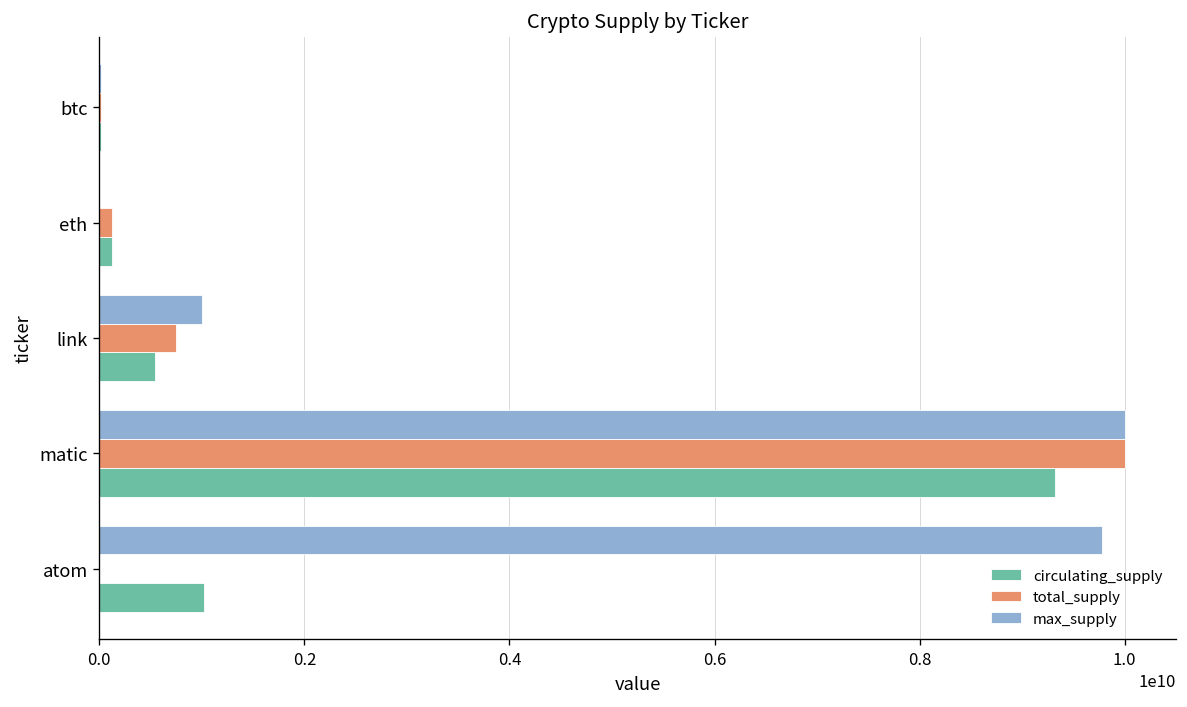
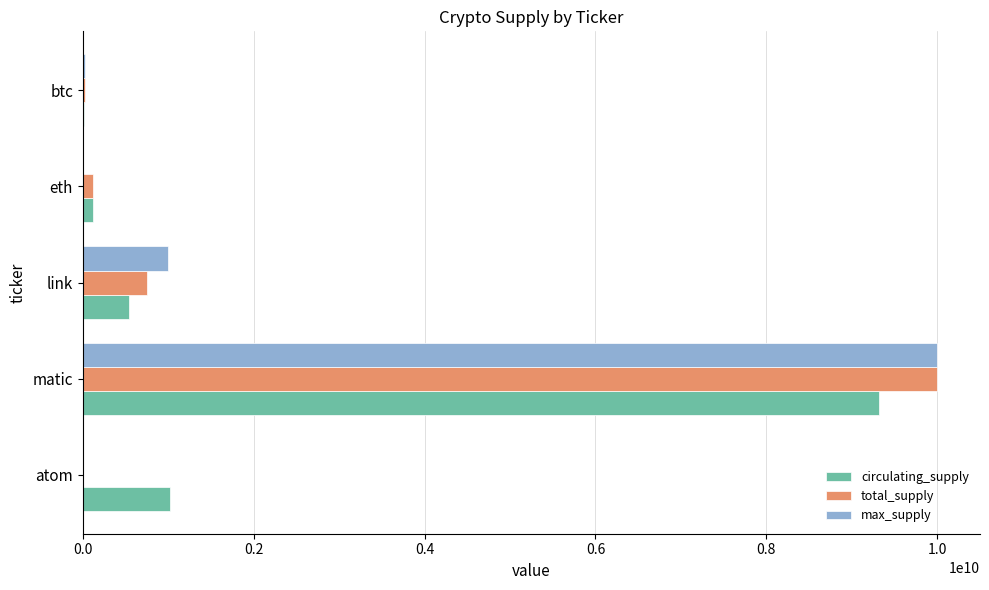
  {
    "circulating_supply": {
      "eth": 100000000,
      "link": 500000000,
      "matic": 9300000000,
      "atom": 1000000000
    },
    "total_supply": {
      "eth": 100000000,
      "link": 700000000,
      "matic": 10000000000,
      "atom": 0
    },
    "max_supply": {
      "eth": 0,
      "link": 1000000000,
      "matic": 10000000000,
-     "atom": 9800000000
+     "atom": 0
    }
  }
